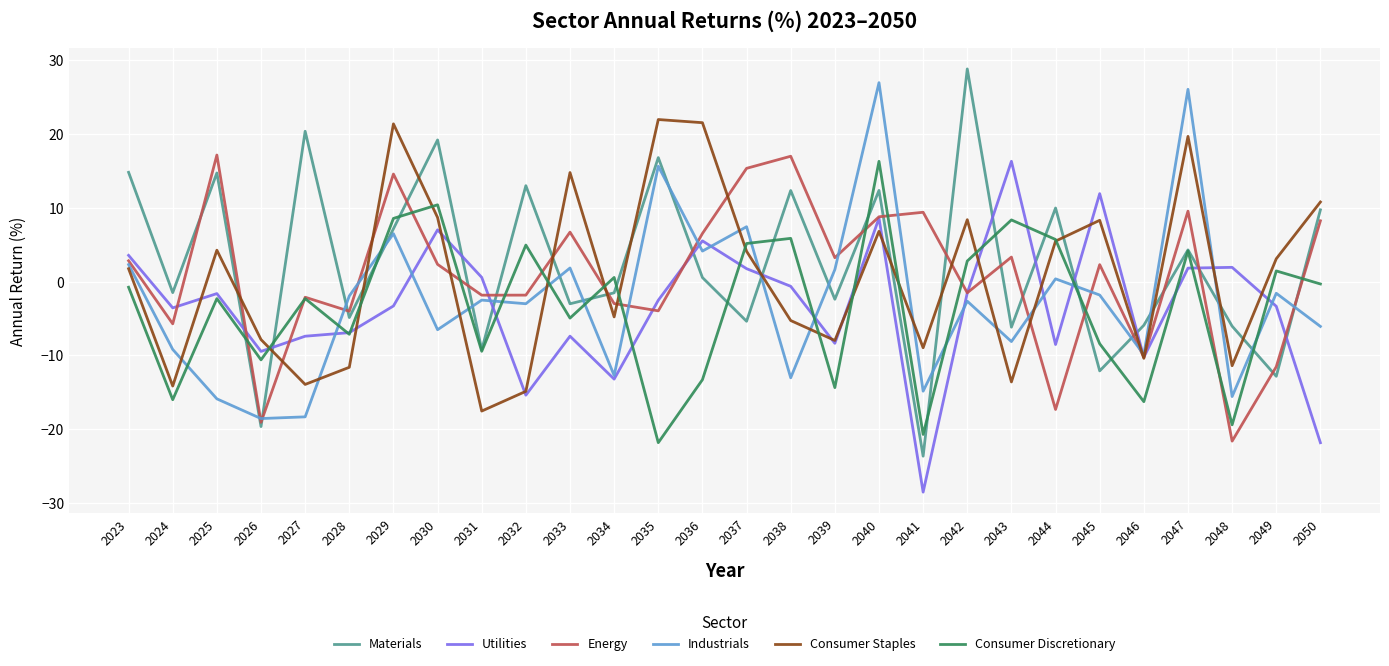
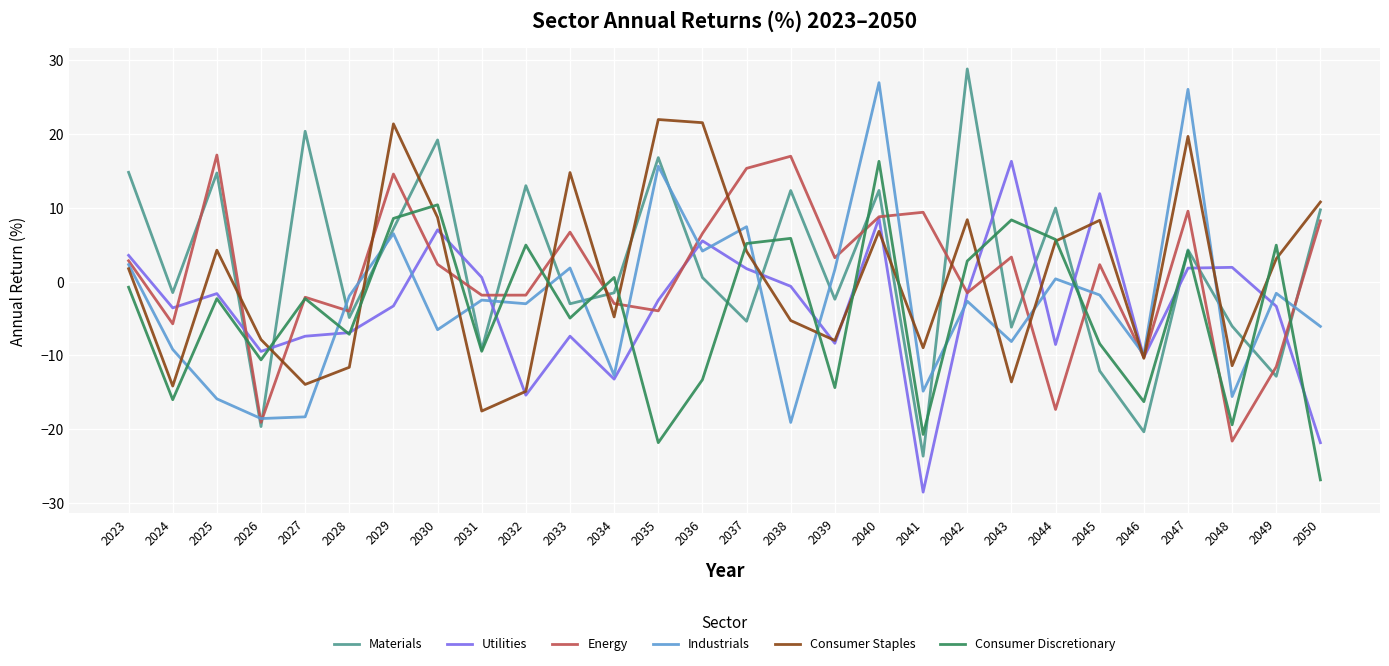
  {
    "Materials": {
      "2023": 15,
      "2024": -1,
      "2025": 15,
      "2026": -20,
      "2027": 20,
      "2028": -5,
      "2029": 7,
      "2030": 19,
      "2032": 13,
      "2033": -3,
      "2034": -2,
      "2035": 17,
      "2036": 1,
      "2037": -5,
      "2038": 12,
      "2039": -2,
      "2040": 12,
      "2041": -24,
      "2042": 29,
      "2043": -6,
      "2044": 10,
      "2045": -12,
-     "2046": -6,
+     "2046": -20,
      "2048": -6,
      "2049": -13,
      "2050": 10
    },
    "Utilities": {
      "2023": 4,
      "2024": -4,
      "2025": -2,
      "2026": -9,
      "2027": -7,
      "2029": -3,
      "2030": 7,
      "2031": 1,
      "2032": -15,
      "2033": -7,
      "2034": -13,
      "2035": -3,
      "2036": 6,
      "2037": 2,
      "2038": -1,
      "2039": -8,
      "2041": -29,
      "2043": 16,
      "2044": -9,
      "2045": 12,
      "2047": 2,
      "2048": 2,
      "2049": -3,
      "2050": -22
    },
    "Energy": {
      "2023": 3,
      "2024": -6,
      "2025": 17,
      "2026": -19,
      "2028": -4,
      "2029": 15,
      "2030": 2,
      "2031": -2,
      "2032": -2,
      "2033": 7,
      "2034": -3,
      "2035": -4,
      "2036": 7,
      "2037": 15,
      "2038": 17,
      "2039": 3,
      "2041": 9,
      "2043": 3,
      "2044": -17,
      "2045": 2,
      "2047": 10,
      "2048": -22,
      "2049": -12,
      "2050": 8
    },
    "Industrials": {
      "2023": 2,
      "2024": -9,
      "2025": -16,
      "2026": -19,
      "2027": -18,
      "2028": -2,
      "2029": 7,
      "2030": -7,
      "2031": -3,
      "2032": -3,
      "2033": 2,
      "2034": -13,
      "2035": 16,
      "2036": 4,
      "2037": 7,
-     "2038": -13,
+     "2038": -19,
      "2039": 2,
      "2040": 27,
      "2041": -15,
      "2042": -3,
      "2043": -8,
      "2044": 0,
      "2045": -2,
      "2046": -10,
      "2047": 26,
      "2048": -16,
      "2049": -2,
      "2050": -6
    },
    "Consumer Staples": {
      "2023": 2,
      "2024": -14,
      "2025": 4,
      "2026": -8,
      "2027": -14,
      "2028": -12,
      "2029": 21,
      "2030": 9,
      "2031": -18,
      "2032": -15,
      "2033": 15,
      "2034": -5,
      "2035": 22,
      "2036": 22,
      "2037": 4,
      "2038": -5,
      "2039": -8,
      "2040": 7,
      "2041": -9,
      "2042": 8,
      "2043": -14,
      "2045": 8,
      "2047": 20,
      "2048": -11,
      "2049": 3,
      "2050": 11
    },
    "Consumer Discretionary": {
      "2023": -1,
      "2024": -16,
      "2025": -2,
      "2026": -11,
      "2029": 9,
      "2030": 10,
      "2032": 5,
      "2033": -5,
      "2034": 1,
      "2035": -22,
      "2036": -13,
      "2037": 5,
      "2038": 6,
      "2039": -14,
      "2040": 16,
      "2041": -21,
      "2042": 3,
      "2043": 8,
      "2045": -8,
      "2046": -16,
      "2048": -19,
-     "2049": 1,
-     "2050": 0
+     "2049": 5,
+     "2050": -27
    }
  }
